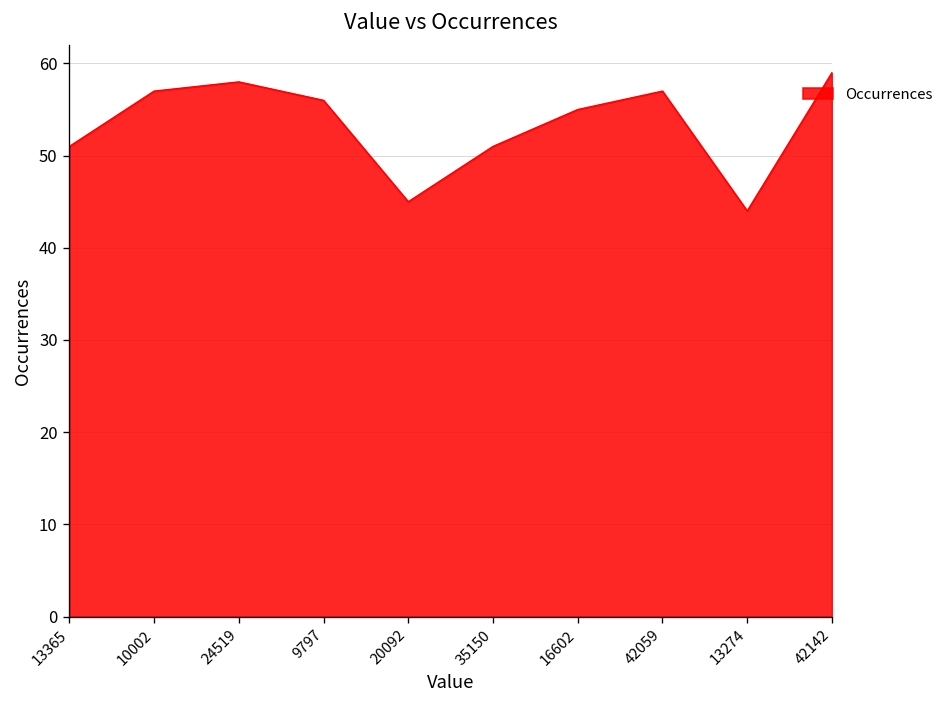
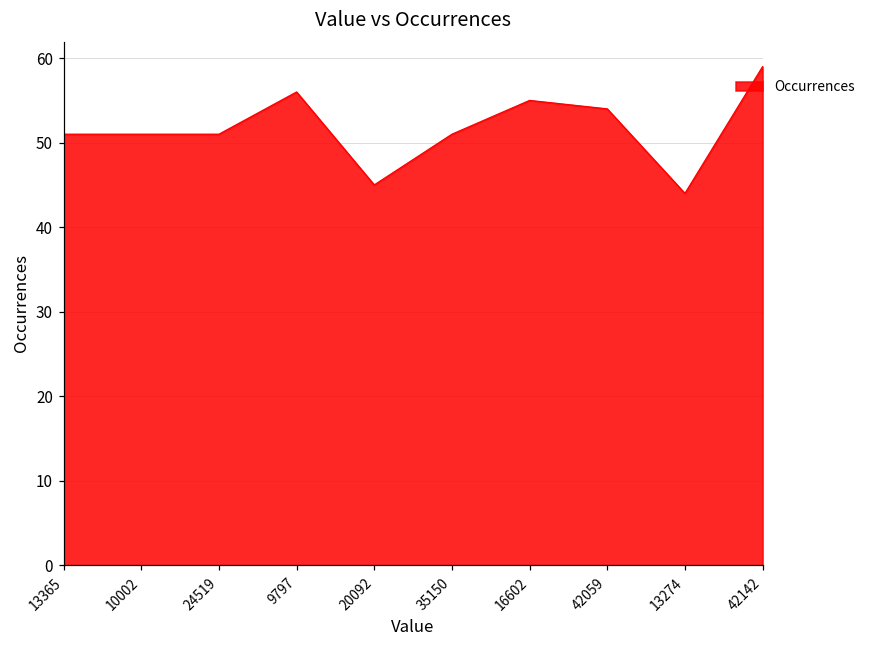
  {
    "13365": 51,
-   "10002": 57,
-   "24519": 58,
+   "10002": 51,
+   "24519": 51,
    "9797": 56,
    "20092": 45,
    "35150": 51,
    "16602": 55,
-   "42059": 57,
+   "42059": 54,
    "13274": 44,
    "42142": 59
  }
